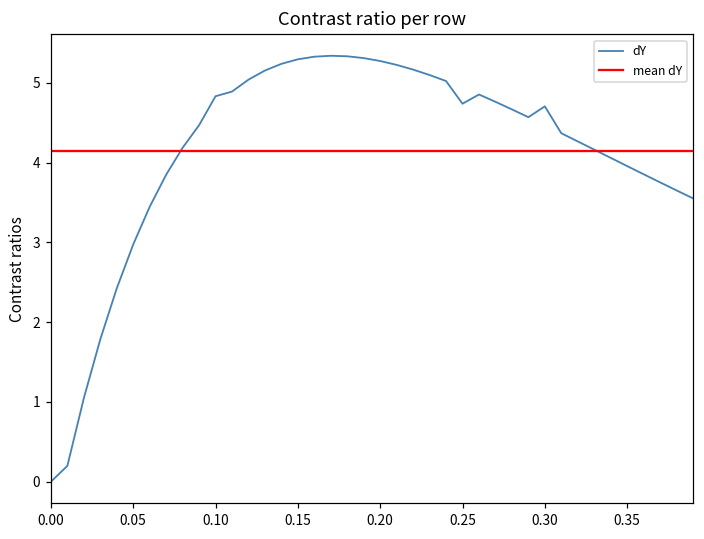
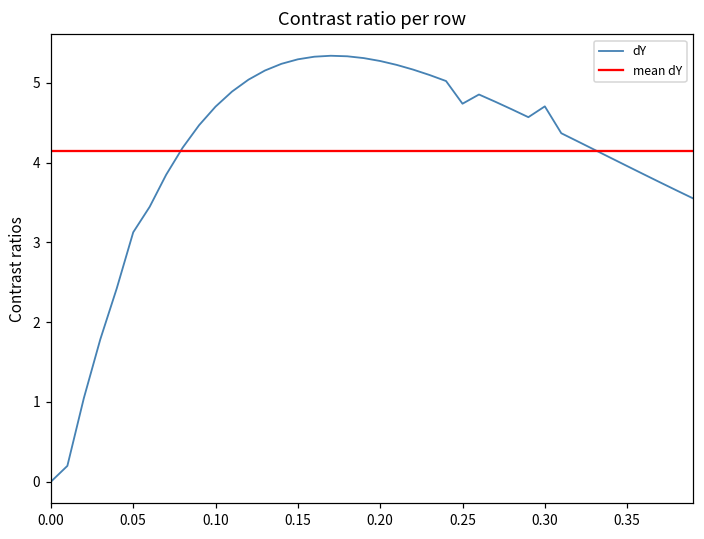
  {
    "0.00": 0.0,
-   "0.05": 3.0,
-   "0.10": 4.8,
+   "0.05": 3.1,
+   "0.10": 4.7,
    "0.15": 5.3,
    "0.20": 5.3,
    "0.25": 4.7,
    "0.30": 4.7,
    "0.35": 4.0
  }
